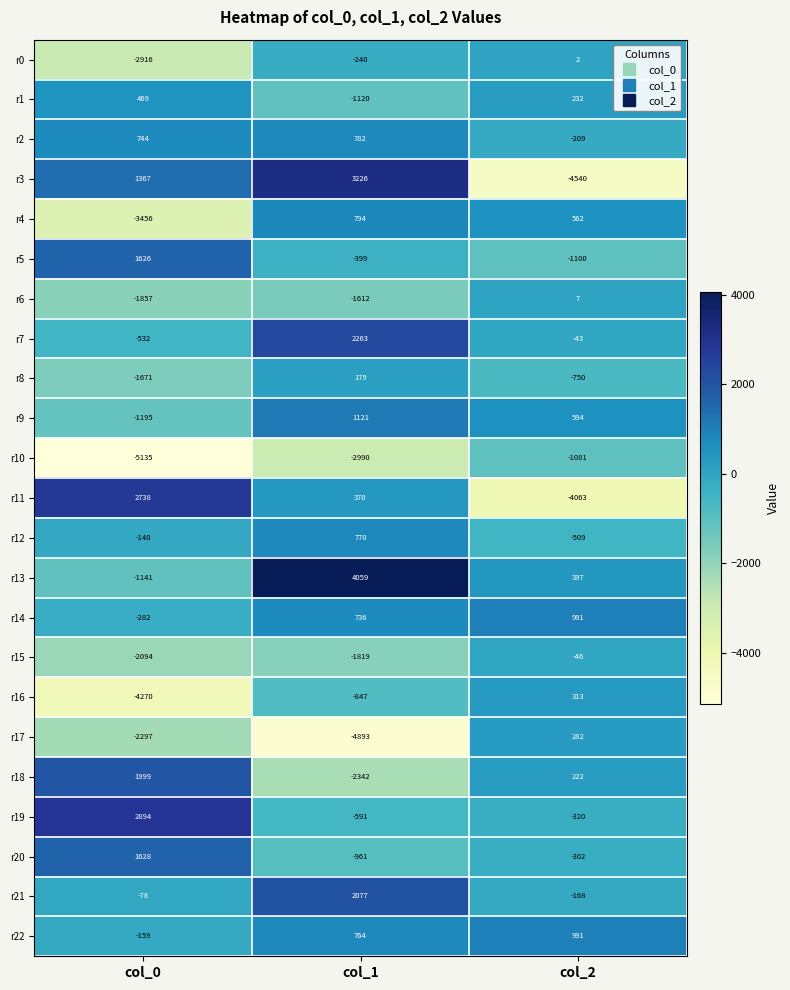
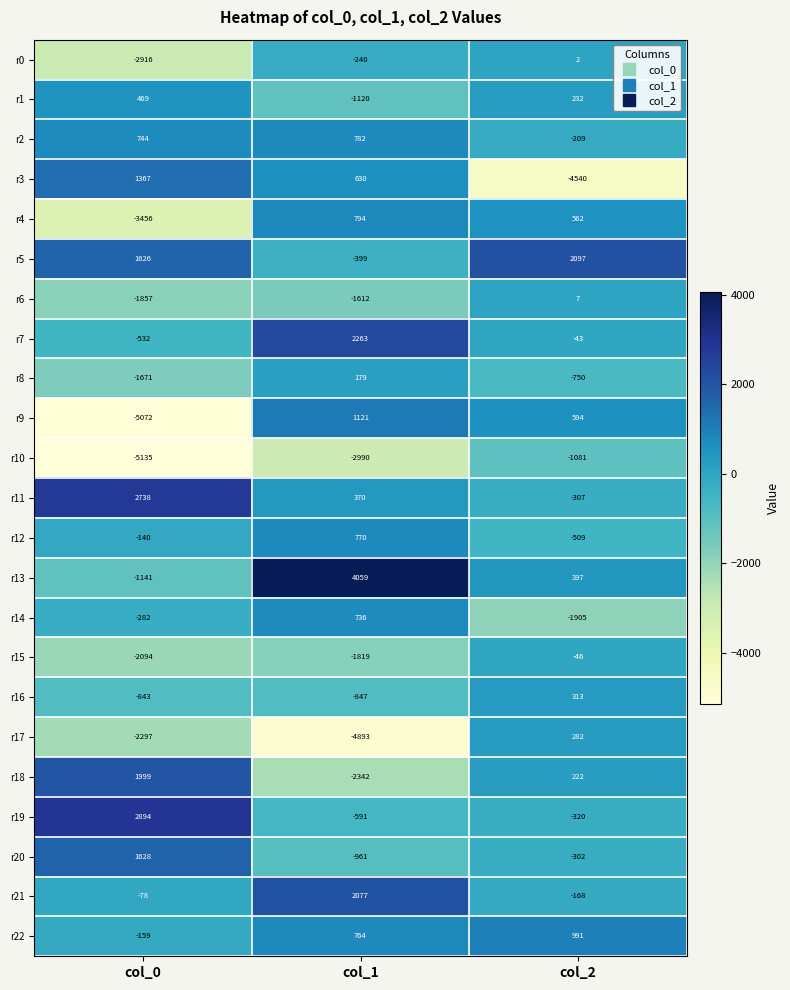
  {
    "r0": {
      "col_0": -2916,
      "col_1": -240,
      "col_2": 2
    },
    "r1": {
      "col_0": 469,
      "col_1": -1120,
      "col_2": 232
    },
    "r2": {
      "col_0": 744,
      "col_1": 782,
      "col_2": -209
    },
    "r3": {
      "col_0": 1367,
-     "col_1": 3226,
+     "col_1": 630,
      "col_2": -4540
    },
    "r4": {
      "col_0": -3456,
      "col_1": 794,
      "col_2": 562
    },
    "r5": {
      "col_0": 1626,
      "col_1": -399,
-     "col_2": -1100
+     "col_2": 2097
    },
    "r6": {
      "col_0": -1857,
      "col_1": -1612,
      "col_2": 7
    },
    "r7": {
      "col_0": -532,
      "col_1": 2263,
      "col_2": -43
    },
    "r8": {
      "col_0": -1671,
      "col_1": 179,
      "col_2": -750
    },
    "r9": {
-     "col_0": -1195,
+     "col_0": -5072,
      "col_1": 1121,
      "col_2": 594
    },
    "r10": {
      "col_0": -5135,
      "col_1": -2990,
      "col_2": -1081
    },
    "r11": {
      "col_0": 2738,
      "col_1": 370,
-     "col_2": -4063
+     "col_2": -307
    },
    "r12": {
      "col_0": -140,
      "col_1": 770,
      "col_2": -509
    },
    "r13": {
      "col_0": -1141,
      "col_1": 4059,
      "col_2": 397
    },
    "r14": {
      "col_0": -282,
      "col_1": 736,
-     "col_2": 991
+     "col_2": -1905
    },
    "r15": {
      "col_0": -2094,
      "col_1": -1819,
      "col_2": -46
    },
    "r16": {
-     "col_0": -4270,
+     "col_0": -843,
      "col_1": -847,
      "col_2": 313
    },
    "r17": {
      "col_0": -2297,
      "col_1": -4893,
      "col_2": 282
    },
    "r18": {
      "col_0": 1999,
      "col_1": -2342,
      "col_2": 222
    },
    "r19": {
      "col_0": 2894,
      "col_1": -591,
      "col_2": -320
    },
    "r20": {
      "col_0": 1628,
      "col_1": -961,
      "col_2": -302
    },
    "r21": {
      "col_0": -78,
      "col_1": 2077,
      "col_2": -168
    },
    "r22": {
      "col_0": -159,
      "col_1": 764,
      "col_2": 991
    }
  }
